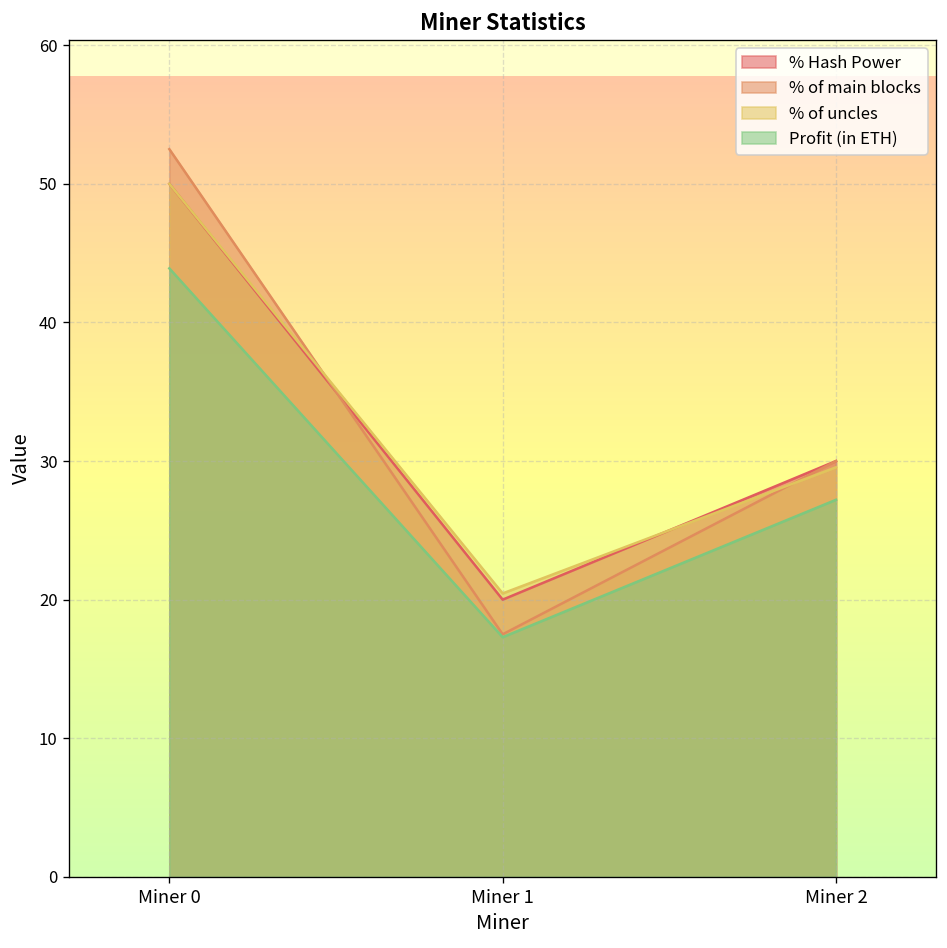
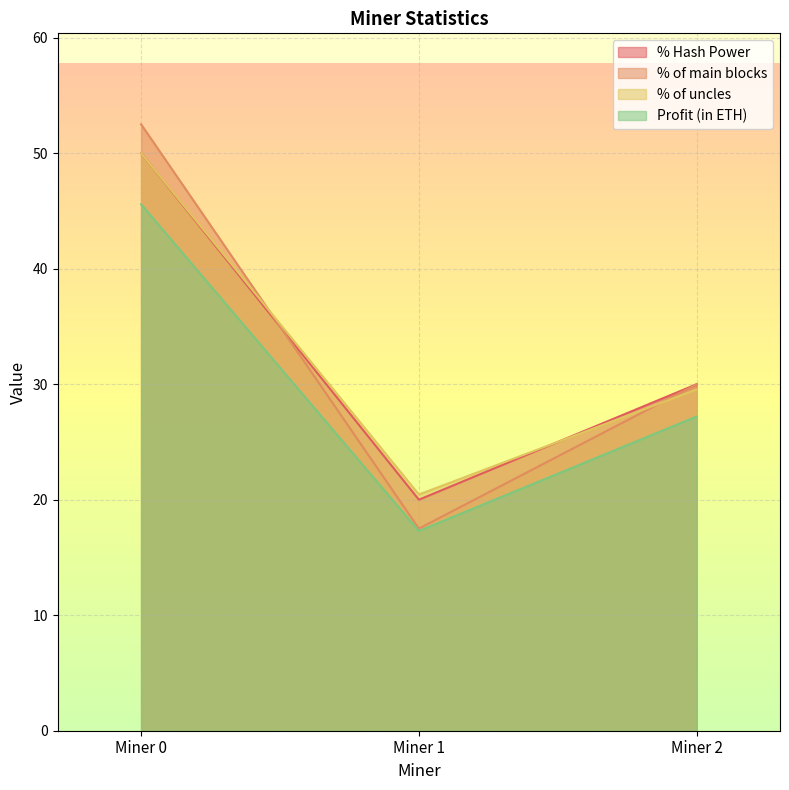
  {
    "Profit (in ETH)": {
-     "Miner 0": 43.9,
+     "Miner 0": 45.6,
      "Miner 2": 27.2
    }
  }
